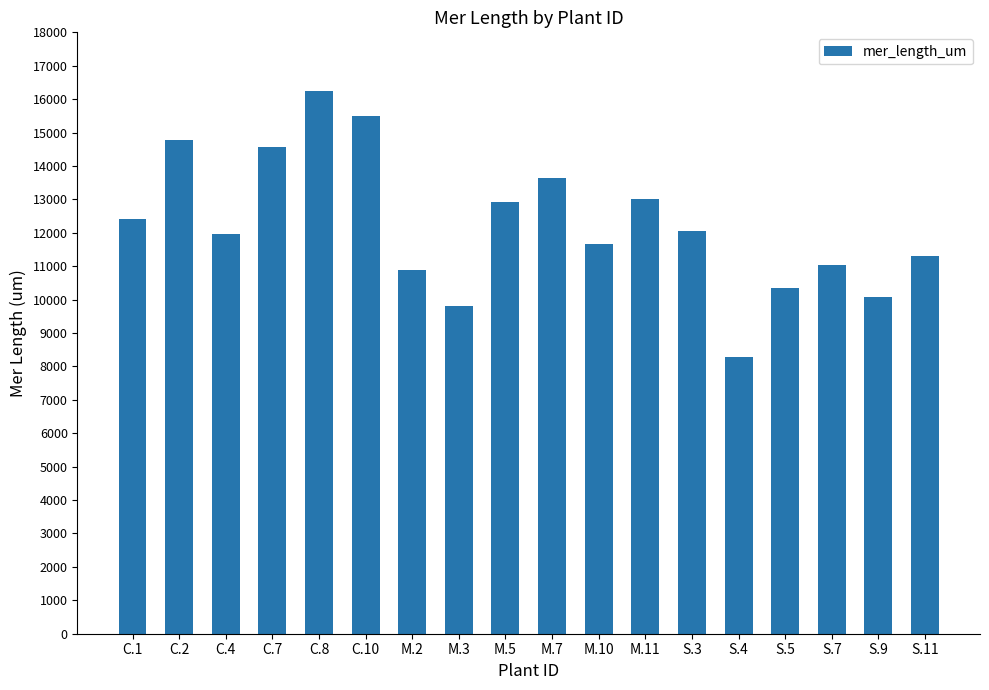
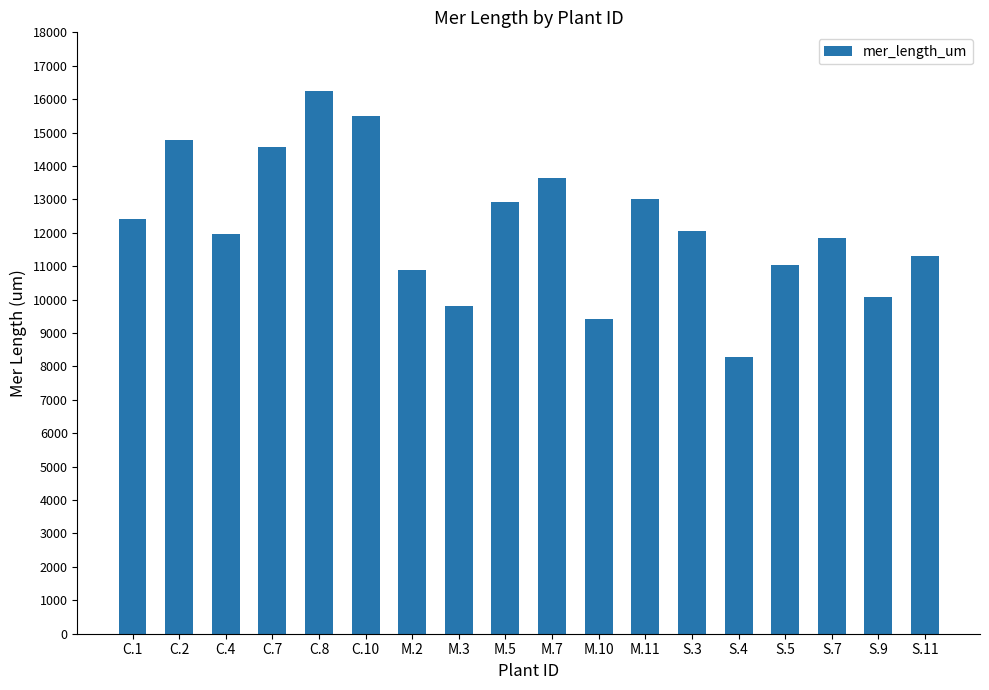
  {
    "C.1": 12400,
    "C.2": 14800,
    "C.4": 12000,
    "C.7": 14600,
    "C.8": 16300,
    "C.10": 15500,
    "M.2": 10900,
    "M.3": 9800,
    "M.5": 12900,
    "M.7": 13700,
-   "M.10": 11700,
+   "M.10": 9400,
    "M.11": 13000,
    "S.3": 12100,
    "S.4": 8300,
-   "S.5": 10300,
-   "S.7": 11100,
+   "S.5": 11100,
+   "S.7": 11900,
    "S.9": 10100,
    "S.11": 11300
  }
